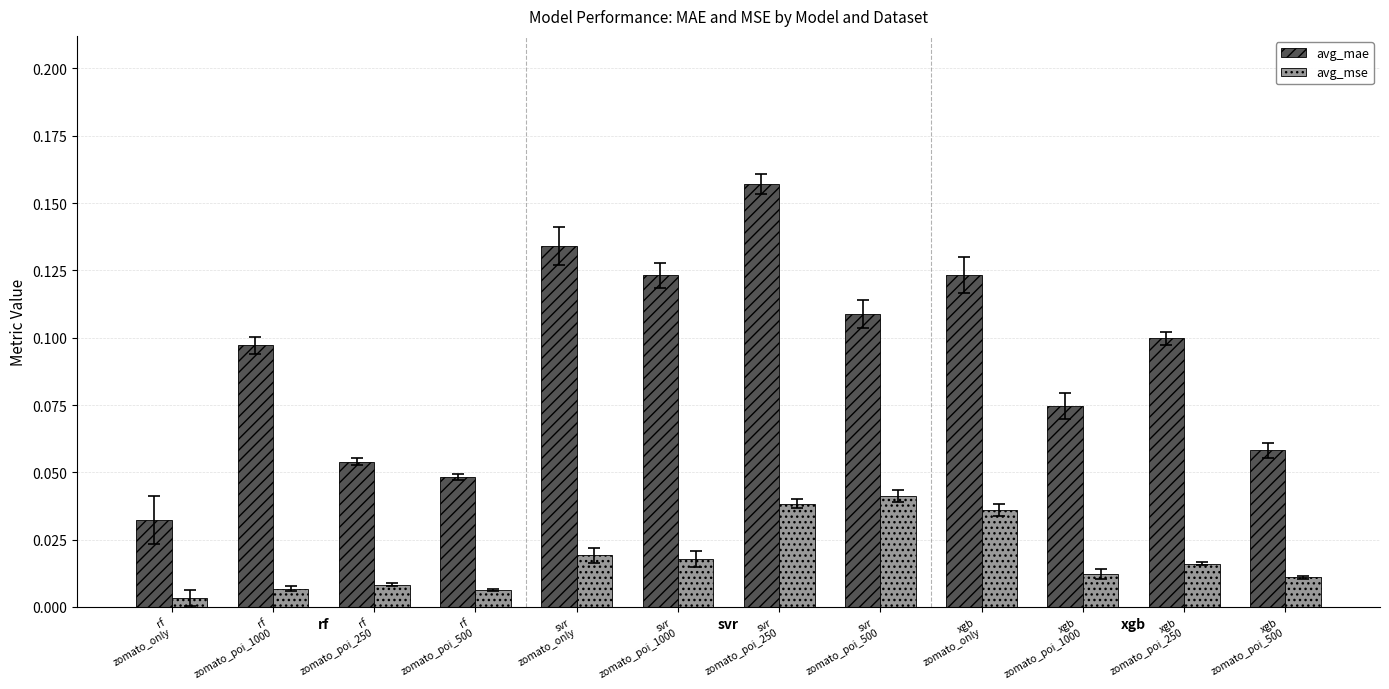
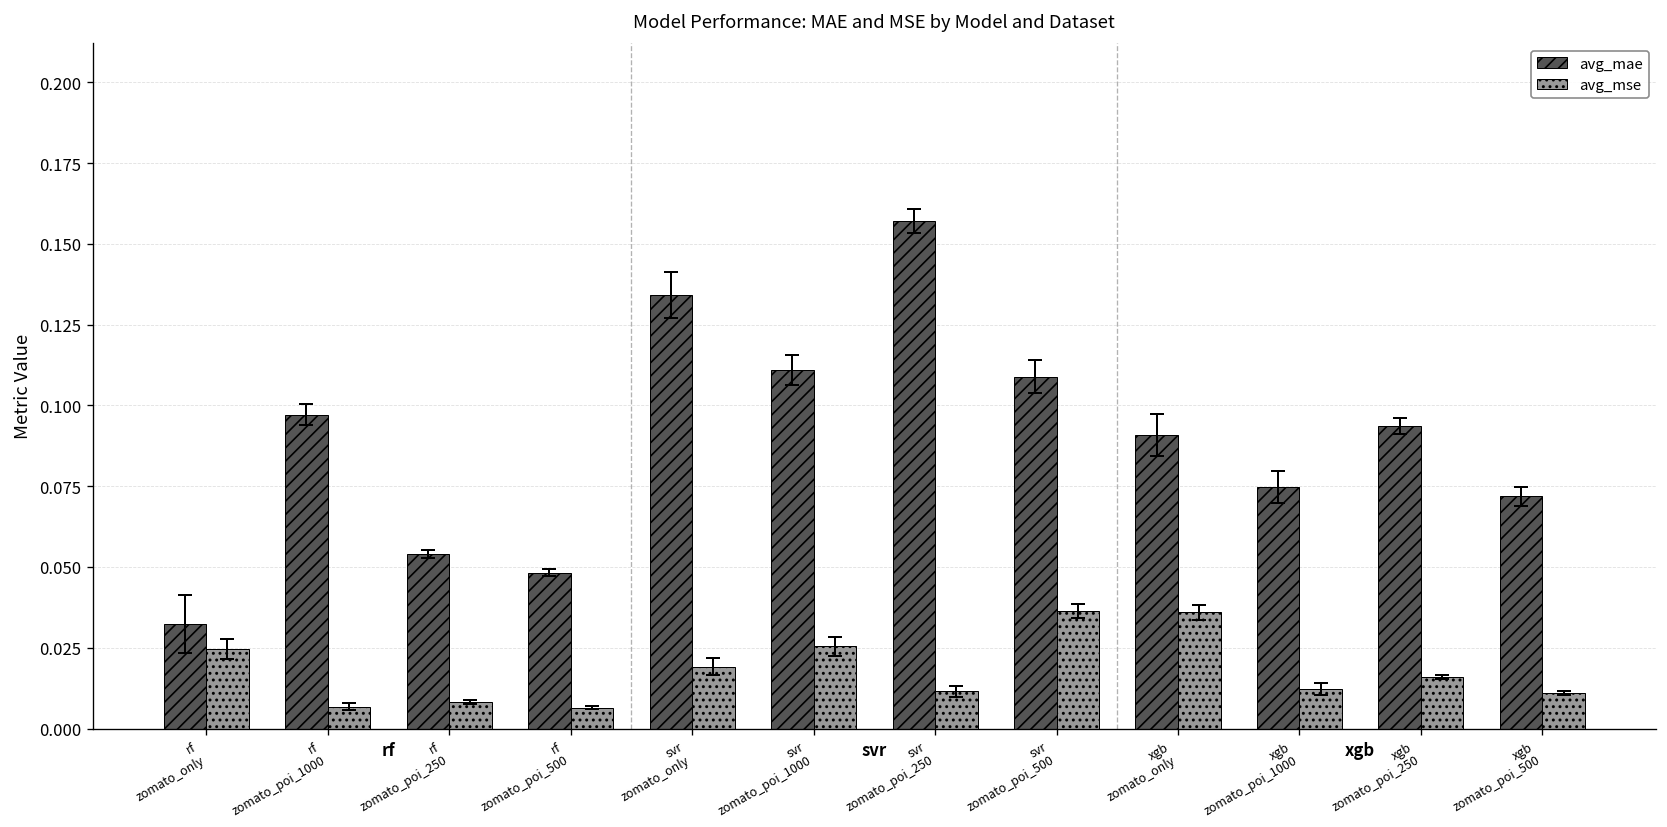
  {
    "avg_mae": {
      "rf zomato_only": 0.032,
      "rf zomato_poi_1000": 0.097,
      "rf zomato_poi_250": 0.054,
      "rf zomato_poi_500": 0.048,
      "svr zomato_only": 0.134,
-     "svr zomato_poi_1000": 0.123,
+     "svr zomato_poi_1000": 0.111,
      "svr zomato_poi_250": 0.157,
      "svr zomato_poi_500": 0.109,
-     "xgb zomato_only": 0.123,
+     "xgb zomato_only": 0.091,
      "xgb zomato_poi_1000": 0.075,
-     "xgb zomato_poi_250": 0.100,
-     "xgb zomato_poi_500": 0.058
+     "xgb zomato_poi_250": 0.094,
+     "xgb zomato_poi_500": 0.072
    },
    "avg_mse": {
-     "rf zomato_only": 0.003,
+     "rf zomato_only": 0.025,
      "rf zomato_poi_1000": 0.007,
      "rf zomato_poi_250": 0.008,
      "rf zomato_poi_500": 0.006,
      "svr zomato_only": 0.019,
-     "svr zomato_poi_1000": 0.018,
-     "svr zomato_poi_250": 0.038,
-     "svr zomato_poi_500": 0.041,
+     "svr zomato_poi_1000": 0.025,
+     "svr zomato_poi_250": 0.012,
+     "svr zomato_poi_500": 0.036,
      "xgb zomato_only": 0.036,
      "xgb zomato_poi_1000": 0.012,
      "xgb zomato_poi_250": 0.016,
      "xgb zomato_poi_500": 0.011
    }
  }
